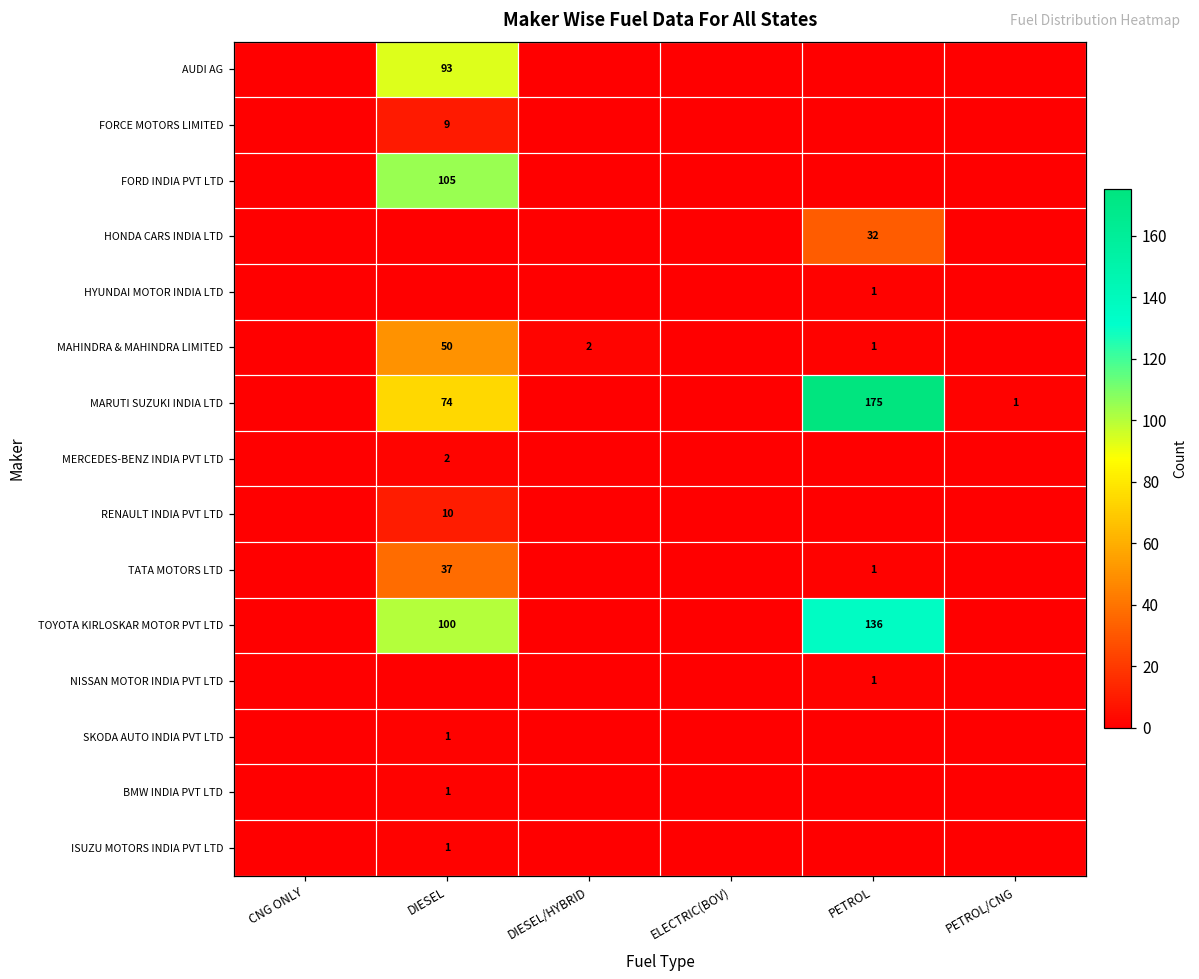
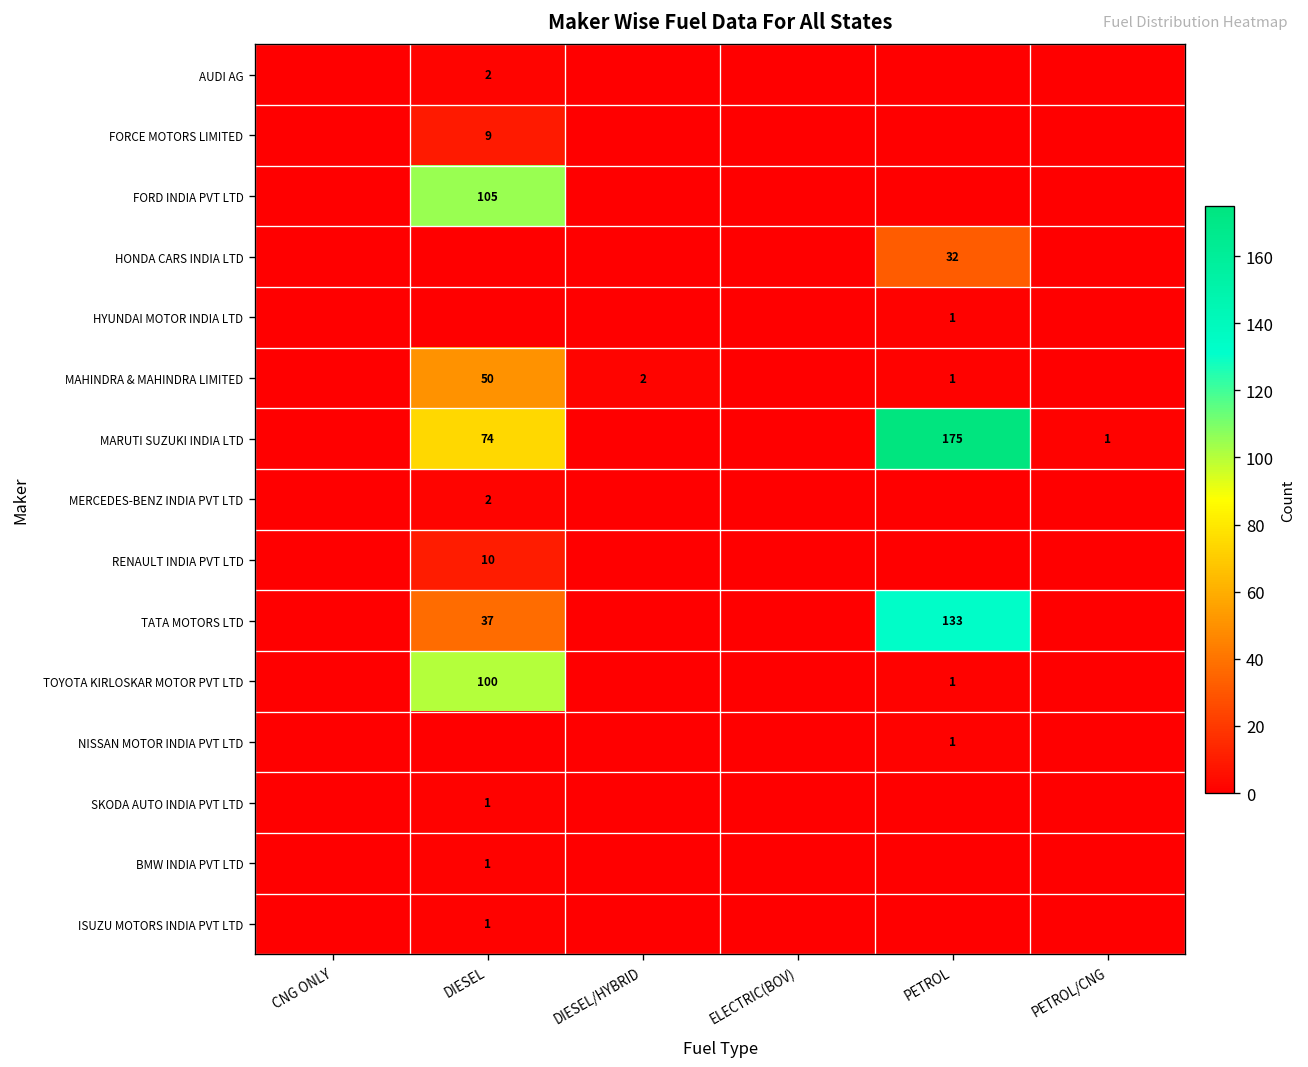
  {
    "AUDI AG": {
-     "DIESEL": 93
+     "DIESEL": 2
    },
    "FORCE MOTORS LIMITED": {
      "DIESEL": 9
    },
    "FORD INDIA PVT LTD": {
      "DIESEL": 105
    },
    "HONDA CARS INDIA LTD": {
      "PETROL": 32
    },
    "HYUNDAI MOTOR INDIA LTD": {
      "PETROL": 1
    },
    "MAHINDRA & MAHINDRA LIMITED": {
      "DIESEL": 50,
      "DIESEL/HYBRID": 2,
      "PETROL": 1
    },
    "MARUTI SUZUKI INDIA LTD": {
      "DIESEL": 74,
      "PETROL": 175,
      "PETROL/CNG": 1
    },
    "MERCEDES-BENZ INDIA PVT LTD": {
      "DIESEL": 2
    },
    "RENAULT INDIA PVT LTD": {
      "DIESEL": 10
    },
    "TATA MOTORS LTD": {
      "DIESEL": 37,
-     "PETROL": 1
+     "PETROL": 133
    },
    "TOYOTA KIRLOSKAR MOTOR PVT LTD": {
      "DIESEL": 100,
-     "PETROL": 136
+     "PETROL": 1
    },
    "NISSAN MOTOR INDIA PVT LTD": {
      "PETROL": 1
    },
    "SKODA AUTO INDIA PVT LTD": {
      "DIESEL": 1
    },
    "BMW INDIA PVT LTD": {
      "DIESEL": 1
    },
    "ISUZU MOTORS INDIA PVT LTD": {
      "DIESEL": 1
    }
  }
